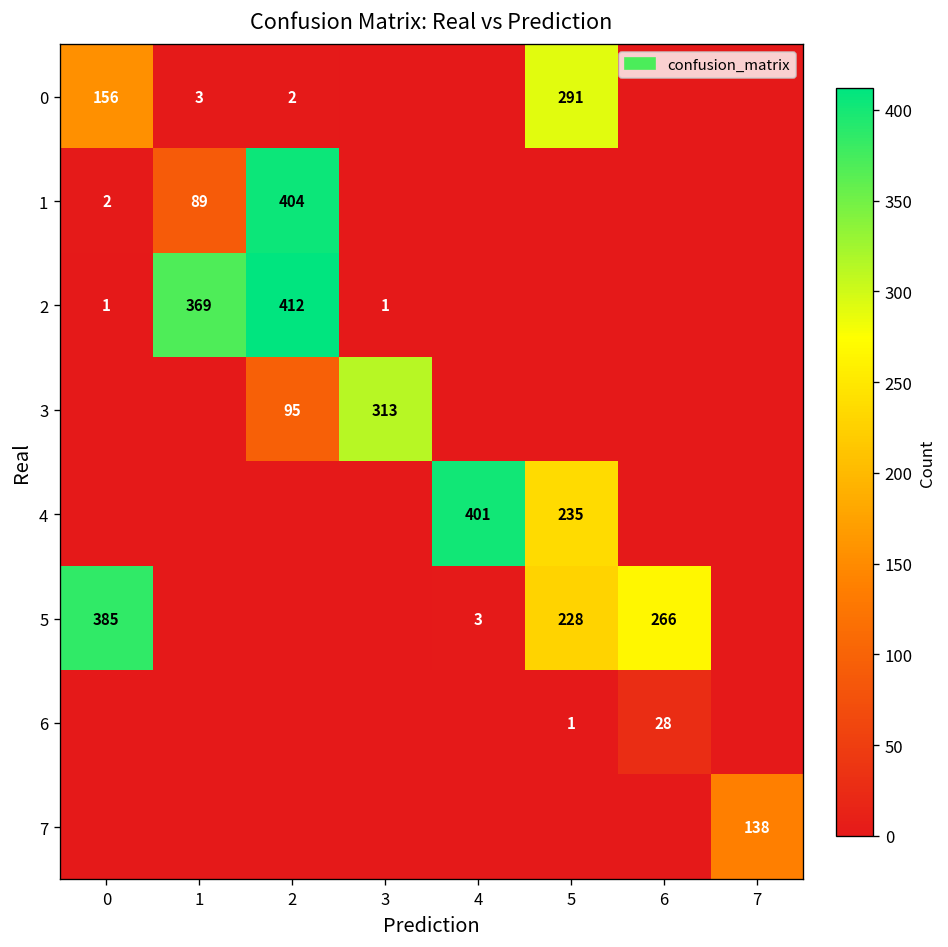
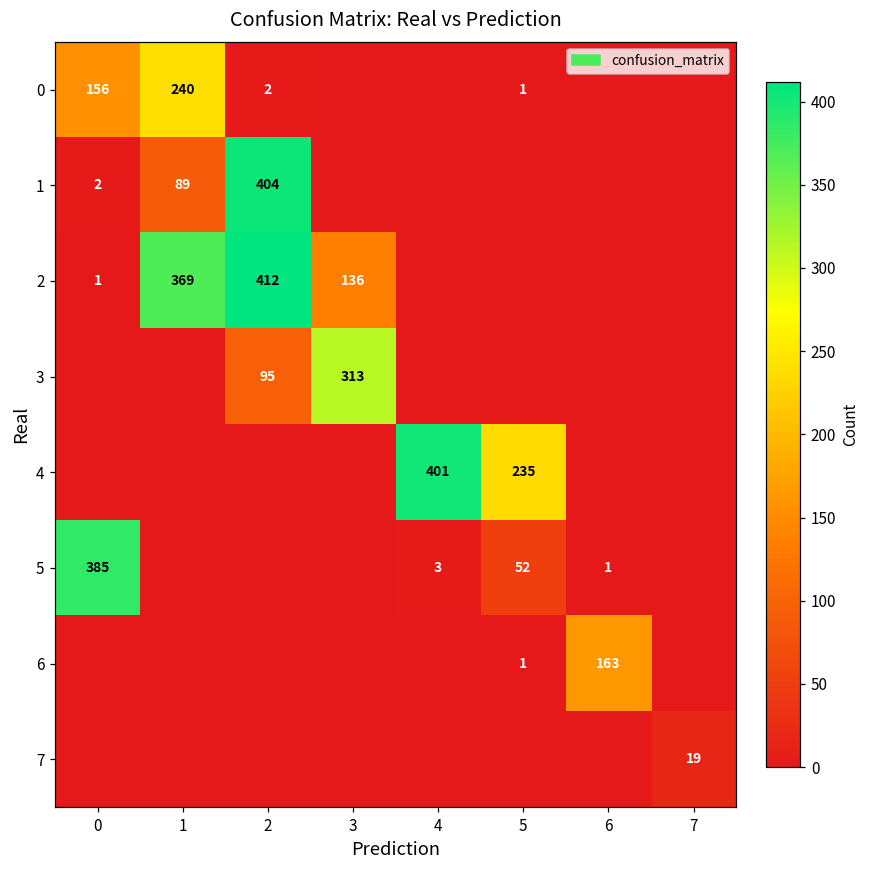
  {
    "0": {
      "0": 156,
-     "1": 3,
+     "1": 240,
      "2": 2,
-     "5": 291
+     "5": 1
    },
    "1": {
      "0": 2,
      "1": 89,
      "2": 404
    },
    "2": {
      "0": 1,
      "1": 369,
      "2": 412,
-     "3": 1
+     "3": 136
    },
    "3": {
      "2": 95,
      "3": 313
    },
    "4": {
      "4": 401,
      "5": 235
    },
    "5": {
      "0": 385,
      "4": 3,
-     "5": 228,
-     "6": 266
+     "5": 52,
+     "6": 1
    },
    "6": {
      "5": 1,
-     "6": 28
+     "6": 163
    },
    "7": {
-     "7": 138
+     "7": 19
    }
  }
